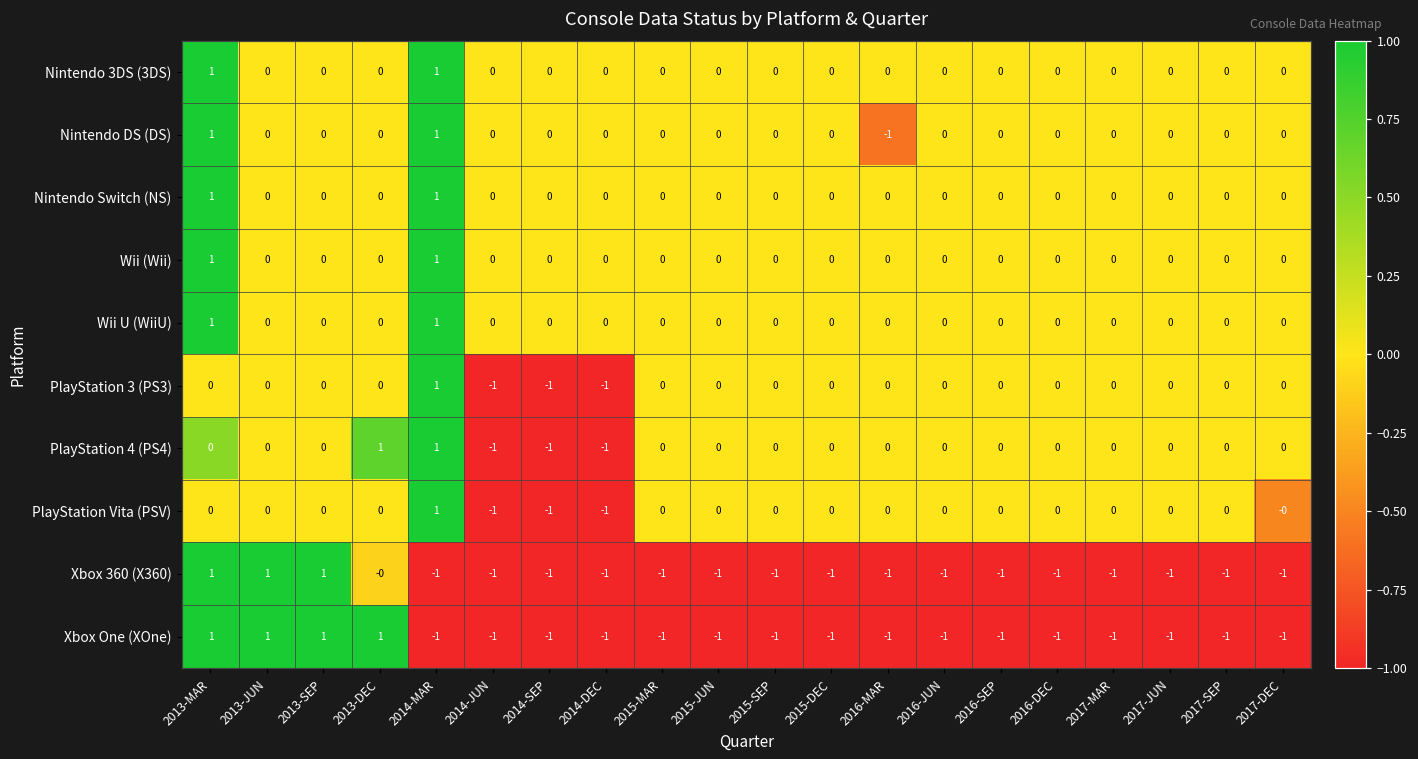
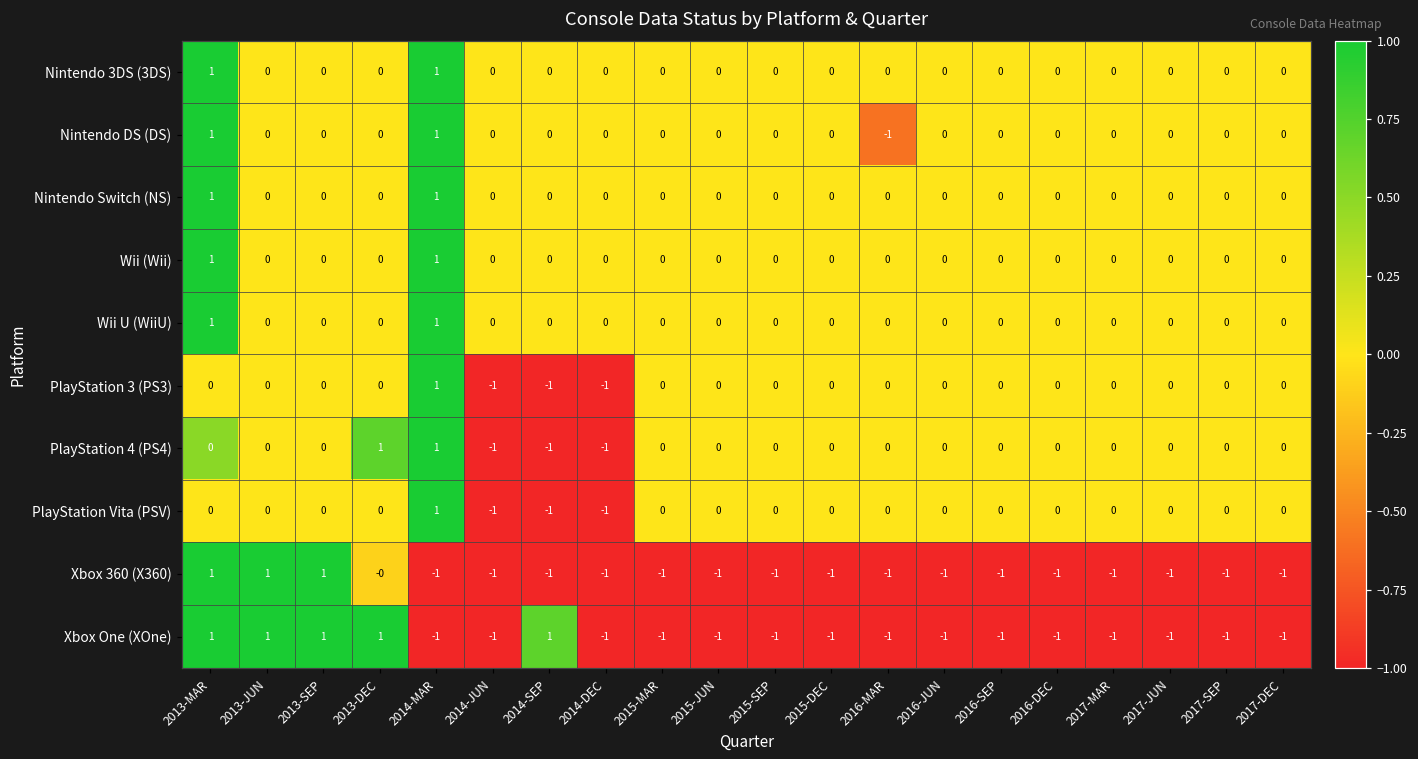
  {
    "Nintendo 3DS (3DS)": {
      "2013-MAR": 1,
      "2013-JUN": 0,
      "2013-SEP": 0,
      "2013-DEC": 0,
      "2014-MAR": 1,
      "2014-JUN": 0,
      "2014-SEP": 0,
      "2014-DEC": 0,
      "2015-MAR": 0,
      "2015-JUN": 0,
      "2015-SEP": 0,
      "2015-DEC": 0,
      "2016-MAR": 0,
      "2016-JUN": 0,
      "2016-SEP": 0,
      "2016-DEC": 0,
      "2017-MAR": 0,
      "2017-JUN": 0,
      "2017-SEP": 0,
      "2017-DEC": 0
    },
    "Nintendo DS (DS)": {
      "2013-MAR": 1,
      "2013-JUN": 0,
      "2013-SEP": 0,
      "2013-DEC": 0,
      "2014-MAR": 1,
      "2014-JUN": 0,
      "2014-SEP": 0,
      "2014-DEC": 0,
      "2015-MAR": 0,
      "2015-JUN": 0,
      "2015-SEP": 0,
      "2015-DEC": 0,
      "2016-MAR": -1,
      "2016-JUN": 0,
      "2016-SEP": 0,
      "2016-DEC": 0,
      "2017-MAR": 0,
      "2017-JUN": 0,
      "2017-SEP": 0,
      "2017-DEC": 0
    },
    "Nintendo Switch (NS)": {
      "2013-MAR": 1,
      "2013-JUN": 0,
      "2013-SEP": 0,
      "2013-DEC": 0,
      "2014-MAR": 1,
      "2014-JUN": 0,
      "2014-SEP": 0,
      "2014-DEC": 0,
      "2015-MAR": 0,
      "2015-JUN": 0,
      "2015-SEP": 0,
      "2015-DEC": 0,
      "2016-MAR": 0,
      "2016-JUN": 0,
      "2016-SEP": 0,
      "2016-DEC": 0,
      "2017-MAR": 0,
      "2017-JUN": 0,
      "2017-SEP": 0,
      "2017-DEC": 0
    },
    "Wii (Wii)": {
      "2013-MAR": 1,
      "2013-JUN": 0,
      "2013-SEP": 0,
      "2013-DEC": 0,
      "2014-MAR": 1,
      "2014-JUN": 0,
      "2014-SEP": 0,
      "2014-DEC": 0,
      "2015-MAR": 0,
      "2015-JUN": 0,
      "2015-SEP": 0,
      "2015-DEC": 0,
      "2016-MAR": 0,
      "2016-JUN": 0,
      "2016-SEP": 0,
      "2016-DEC": 0,
      "2017-MAR": 0,
      "2017-JUN": 0,
      "2017-SEP": 0,
      "2017-DEC": 0
    },
    "Wii U (WiiU)": {
      "2013-MAR": 1,
      "2013-JUN": 0,
      "2013-SEP": 0,
      "2013-DEC": 0,
      "2014-MAR": 1,
      "2014-JUN": 0,
      "2014-SEP": 0,
      "2014-DEC": 0,
      "2015-MAR": 0,
      "2015-JUN": 0,
      "2015-SEP": 0,
      "2015-DEC": 0,
      "2016-MAR": 0,
      "2016-JUN": 0,
      "2016-SEP": 0,
      "2016-DEC": 0,
      "2017-MAR": 0,
      "2017-JUN": 0,
      "2017-SEP": 0,
      "2017-DEC": 0
    },
    "PlayStation 3 (PS3)": {
      "2013-MAR": 0,
      "2013-JUN": 0,
      "2013-SEP": 0,
      "2013-DEC": 0,
      "2014-MAR": 1,
      "2014-JUN": -1,
      "2014-SEP": -1,
      "2014-DEC": -1,
      "2015-MAR": 0,
      "2015-JUN": 0,
      "2015-SEP": 0,
      "2015-DEC": 0,
      "2016-MAR": 0,
      "2016-JUN": 0,
      "2016-SEP": 0,
      "2016-DEC": 0,
      "2017-MAR": 0,
      "2017-JUN": 0,
      "2017-SEP": 0,
      "2017-DEC": 0
    },
    "PlayStation 4 (PS4)": {
      "2013-MAR": 0,
      "2013-JUN": 0,
      "2013-SEP": 0,
      "2013-DEC": 1,
      "2014-MAR": 1,
      "2014-JUN": -1,
      "2014-SEP": -1,
      "2014-DEC": -1,
      "2015-MAR": 0,
      "2015-JUN": 0,
      "2015-SEP": 0,
      "2015-DEC": 0,
      "2016-MAR": 0,
      "2016-JUN": 0,
      "2016-SEP": 0,
      "2016-DEC": 0,
      "2017-MAR": 0,
      "2017-JUN": 0,
      "2017-SEP": 0,
      "2017-DEC": 0
    },
    "PlayStation Vita (PSV)": {
      "2013-MAR": 0,
      "2013-JUN": 0,
      "2013-SEP": 0,
      "2013-DEC": 0,
      "2014-MAR": 1,
      "2014-JUN": -1,
      "2014-SEP": -1,
      "2014-DEC": -1,
      "2015-MAR": 0,
      "2015-JUN": 0,
      "2015-SEP": 0,
      "2015-DEC": 0,
      "2016-MAR": 0,
      "2016-JUN": 0,
      "2016-SEP": 0,
      "2016-DEC": 0,
      "2017-MAR": 0,
      "2017-JUN": 0,
      "2017-SEP": 0,
-     "2017-DEC": -0
+     "2017-DEC": 0
    },
    "Xbox 360 (X360)": {
      "2013-MAR": 1,
      "2013-JUN": 1,
      "2013-SEP": 1,
      "2013-DEC": -0,
      "2014-MAR": -1,
      "2014-JUN": -1,
      "2014-SEP": -1,
      "2014-DEC": -1,
      "2015-MAR": -1,
      "2015-JUN": -1,
      "2015-SEP": -1,
      "2015-DEC": -1,
      "2016-MAR": -1,
      "2016-JUN": -1,
      "2016-SEP": -1,
      "2016-DEC": -1,
      "2017-MAR": -1,
      "2017-JUN": -1,
      "2017-SEP": -1,
      "2017-DEC": -1
    },
    "Xbox One (XOne)": {
      "2013-MAR": 1,
      "2013-JUN": 1,
      "2013-SEP": 1,
      "2013-DEC": 1,
      "2014-MAR": -1,
      "2014-JUN": -1,
-     "2014-SEP": -1,
+     "2014-SEP": 1,
      "2014-DEC": -1,
      "2015-MAR": -1,
      "2015-JUN": -1,
      "2015-SEP": -1,
      "2015-DEC": -1,
      "2016-MAR": -1,
      "2016-JUN": -1,
      "2016-SEP": -1,
      "2016-DEC": -1,
      "2017-MAR": -1,
      "2017-JUN": -1,
      "2017-SEP": -1,
      "2017-DEC": -1
    }
  }
